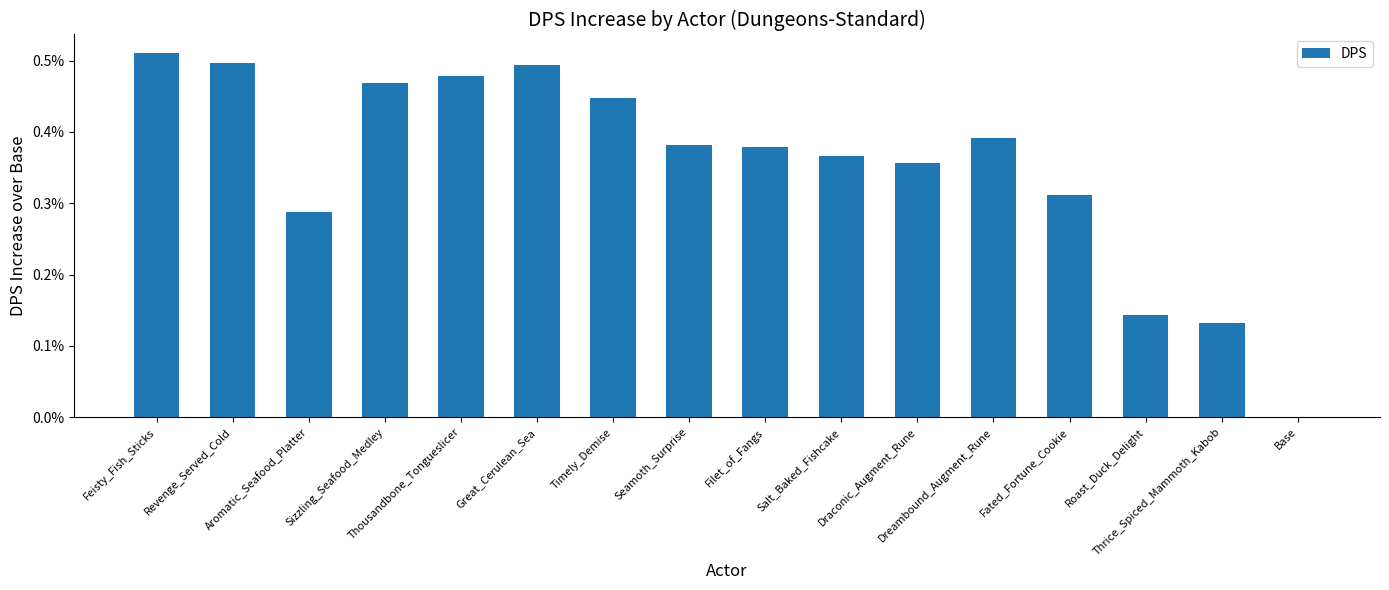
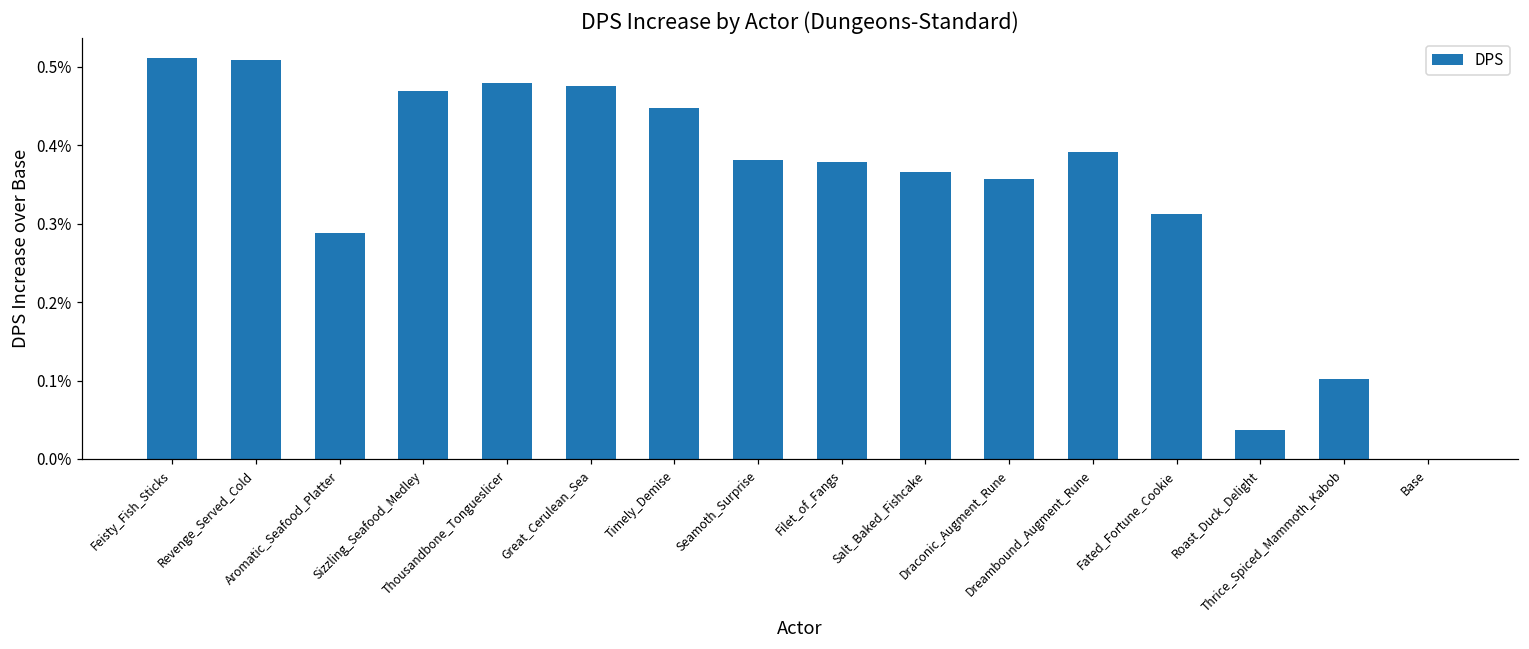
  {
    "Feisty_Fish_Sticks": "0.51%",
-   "Revenge_Served_Cold": "0.50%",
+   "Revenge_Served_Cold": "0.51%",
    "Aromatic_Seafood_Platter": "0.29%",
    "Sizzling_Seafood_Medley": "0.47%",
    "Thousandbone_Tongueslicer": "0.48%",
-   "Great_Cerulean_Sea": "0.49%",
+   "Great_Cerulean_Sea": "0.48%",
    "Timely_Demise": "0.45%",
    "Seamoth_Surprise": "0.38%",
    "Filet_of_Fangs": "0.38%",
    "Salt_Baked_Fishcake": "0.37%",
    "Draconic_Augment_Rune": "0.36%",
    "Dreambound_Augment_Rune": "0.39%",
    "Fated_Fortune_Cookie": "0.31%",
-   "Roast_Duck_Delight": "0.14%",
-   "Thrice_Spiced_Mammoth_Kabob": "0.13%",
+   "Roast_Duck_Delight": "0.04%",
+   "Thrice_Spiced_Mammoth_Kabob": "0.10%",
    "Base": "0.00%"
  }
